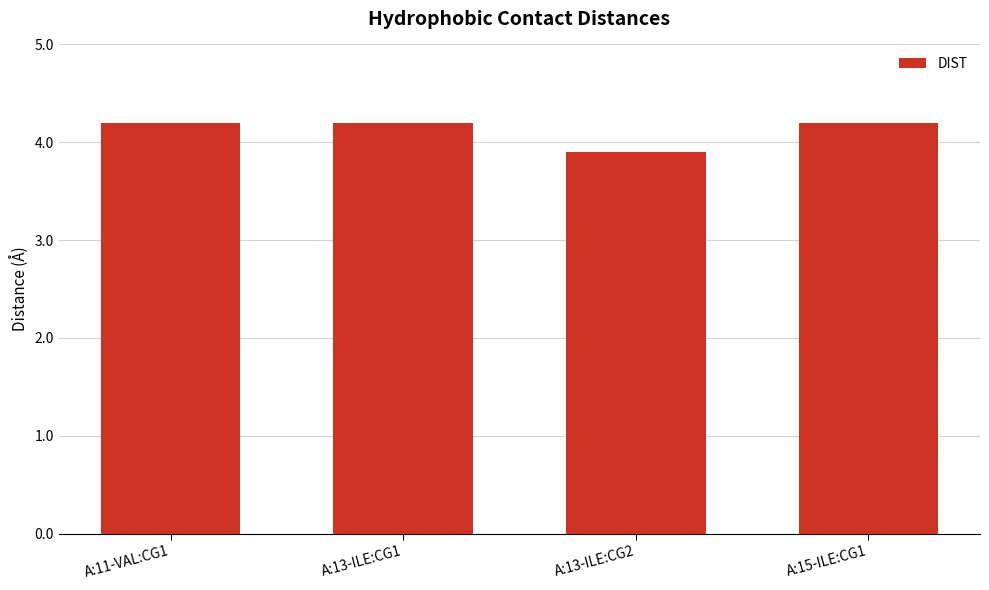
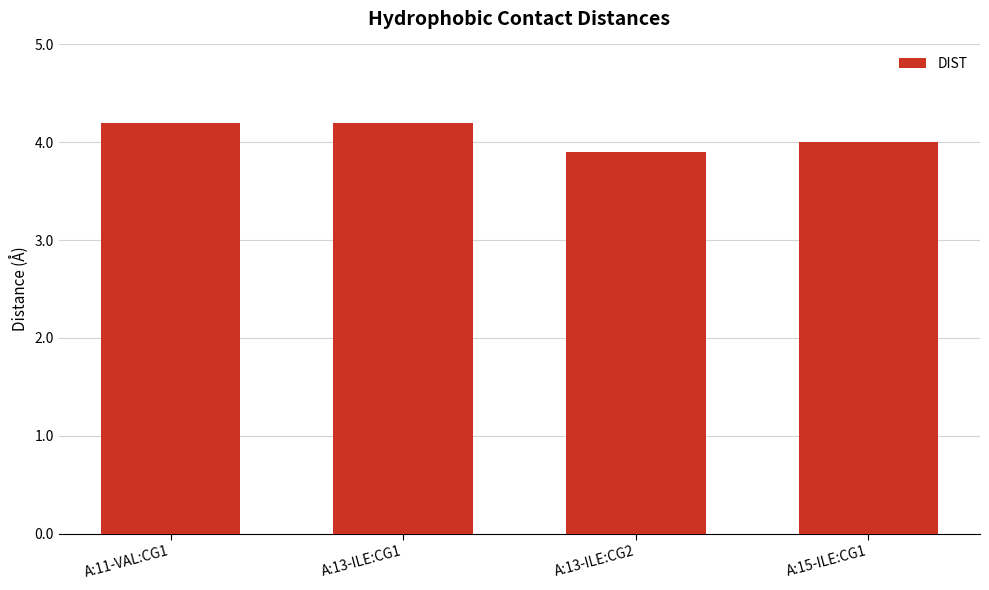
  {
    "A:11-VAL:CG1": 4.2,
    "A:13-ILE:CG1": 4.2,
    "A:13-ILE:CG2": 3.9,
-   "A:15-ILE:CG1": 4.2
+   "A:15-ILE:CG1": 4.0
  }
